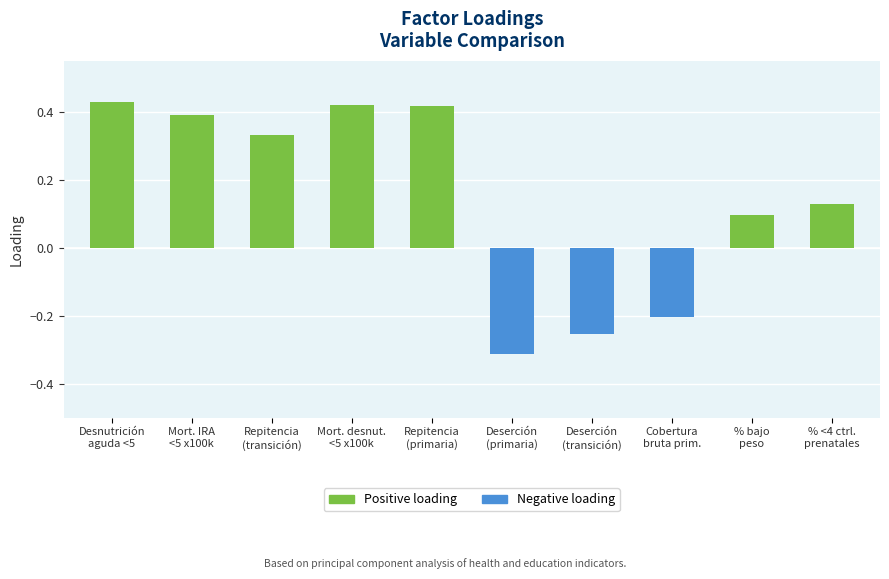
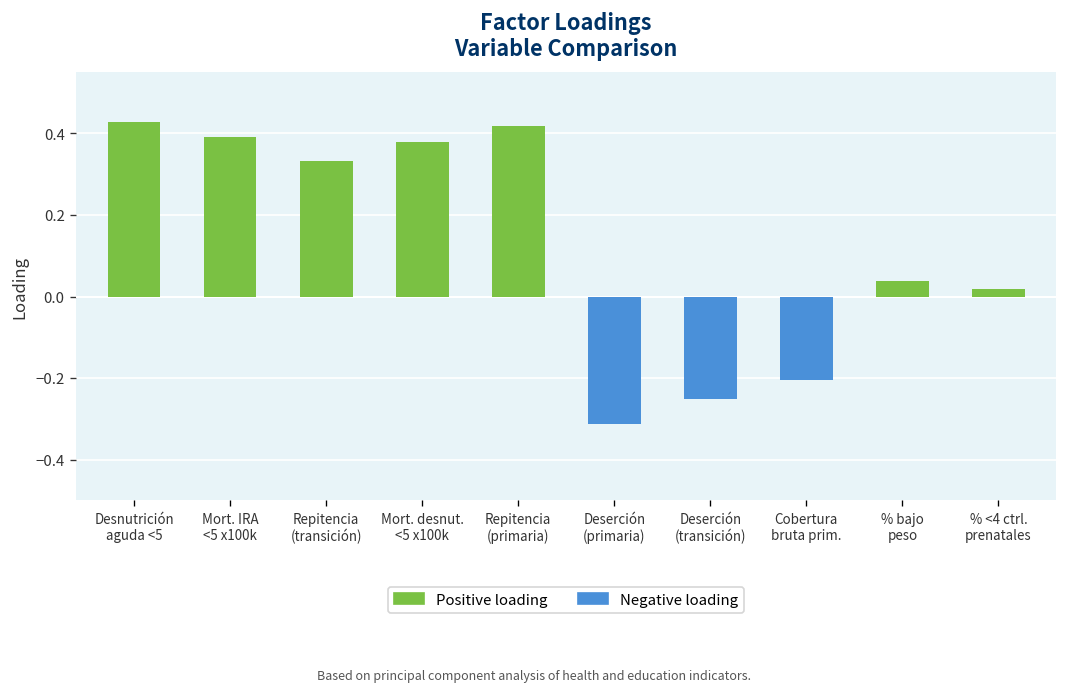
  {
    "Positive loading": {
      "Desnutrición aguda <5": 0.43,
      "Mort. IRA <5 x100k": 0.39,
      "Repitencia (transición)": 0.33,
-     "Mort. desnut. <5 x100k": 0.42,
+     "Mort. desnut. <5 x100k": 0.38,
      "Repitencia (primaria)": 0.42,
-     "% bajo peso": 0.10,
-     "% <4 ctrl. prenatales": 0.13
+     "% bajo peso": 0.04,
+     "% <4 ctrl. prenatales": 0.02
    },
    "Negative loading": {
      "Deserción (primaria)": -0.31,
      "Deserción (transición)": -0.25,
      "Cobertura bruta prim.": -0.20
    }
  }
